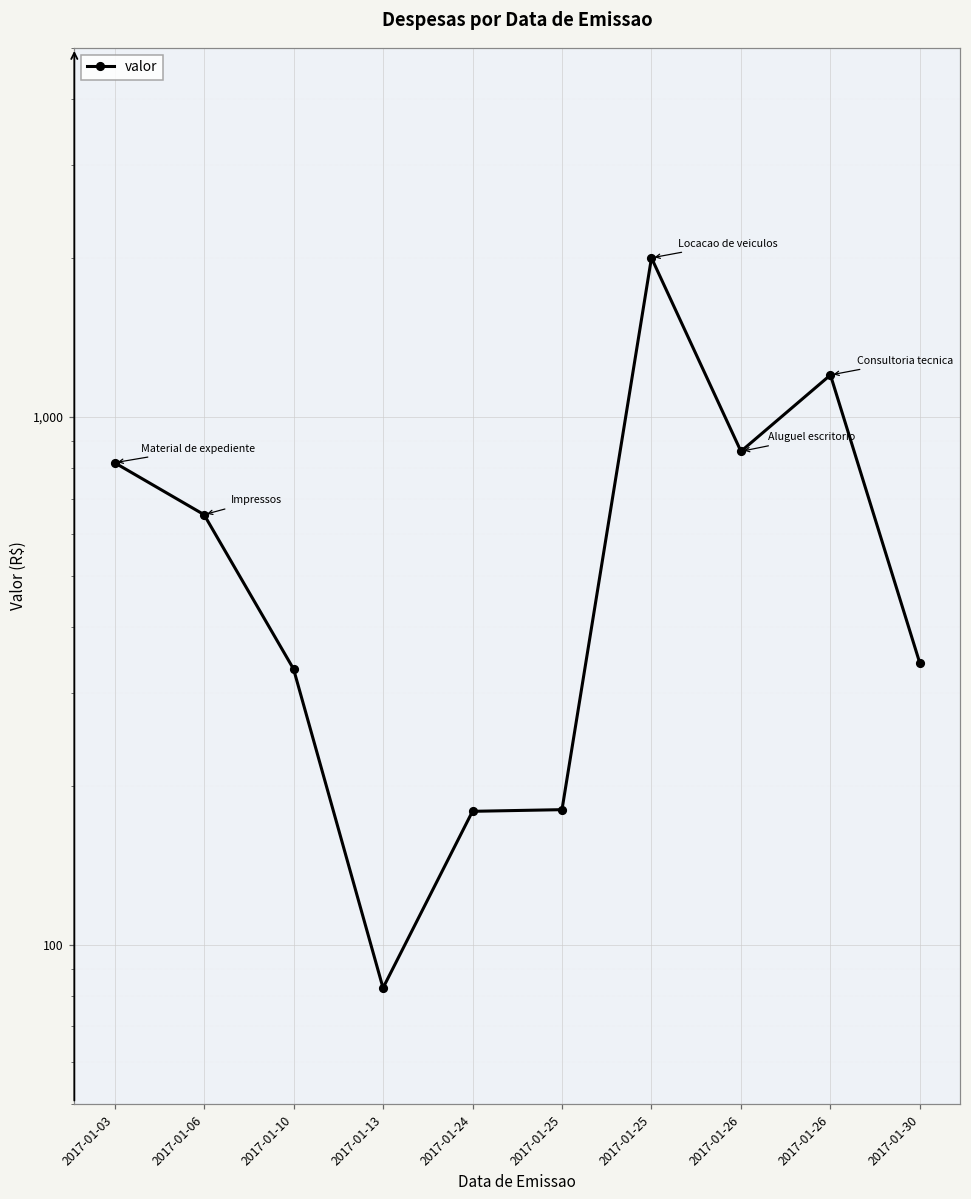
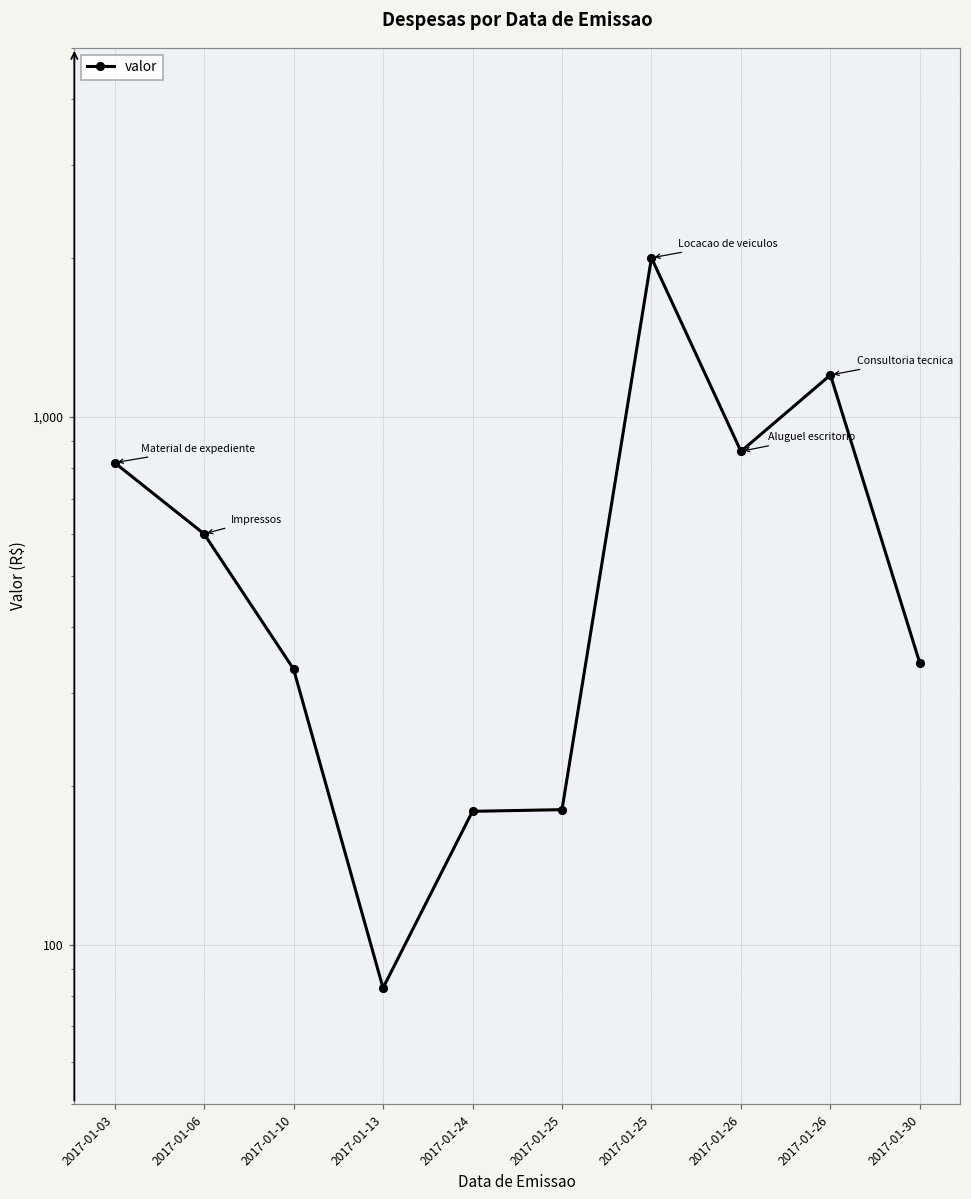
  {
    "2017-01-03": 820,
-   "2017-01-06": 650,
+   "2017-01-06": 600,
    "2017-01-10": 330,
    "2017-01-13": 83,
    "2017-01-24": 179,
    "2017-01-30": 340
  }
